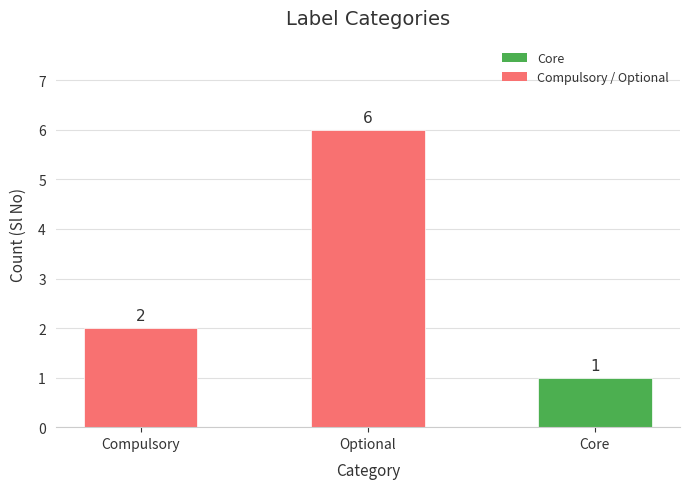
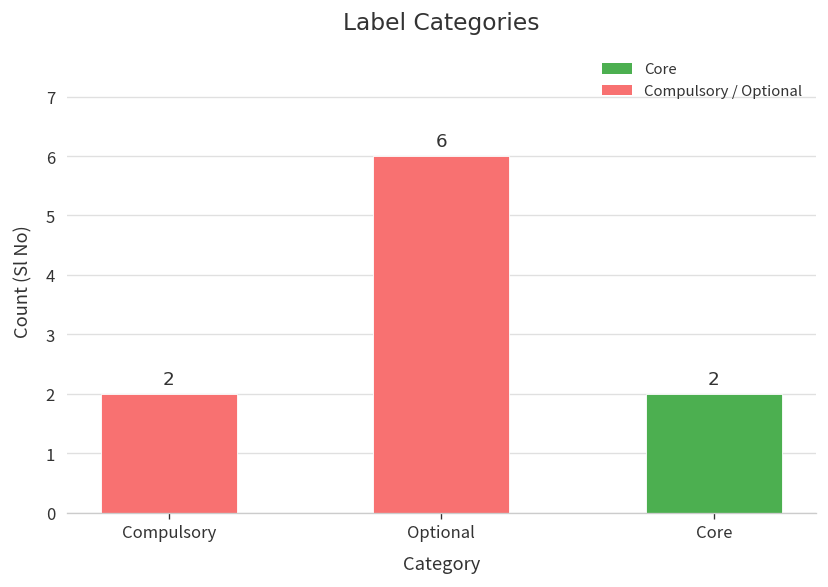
  {
    "Compulsory": 2,
    "Optional": 6,
-   "Core": 1
+   "Core": 2
  }
